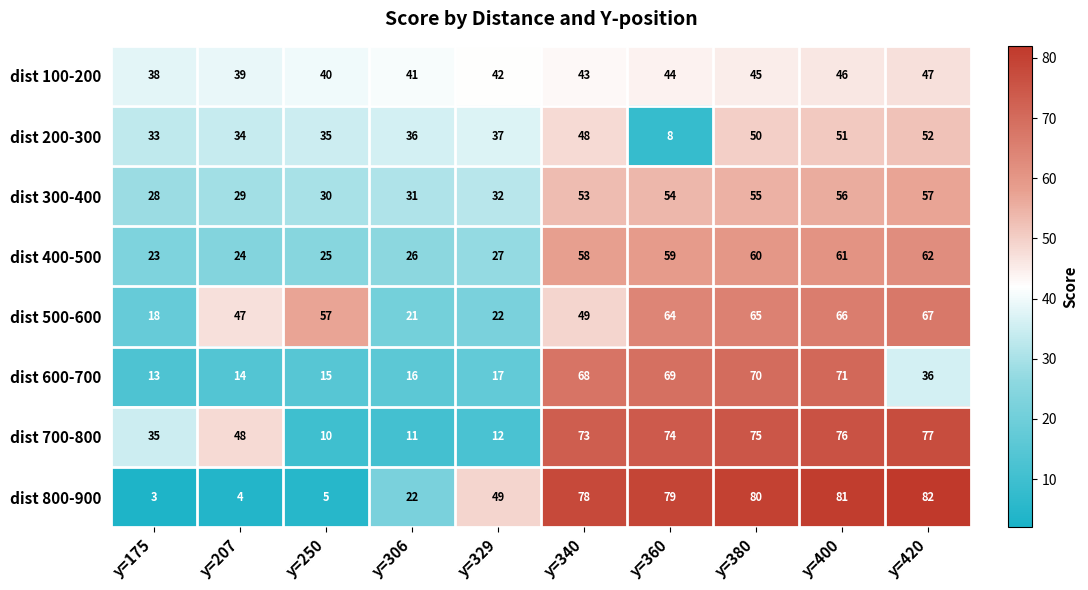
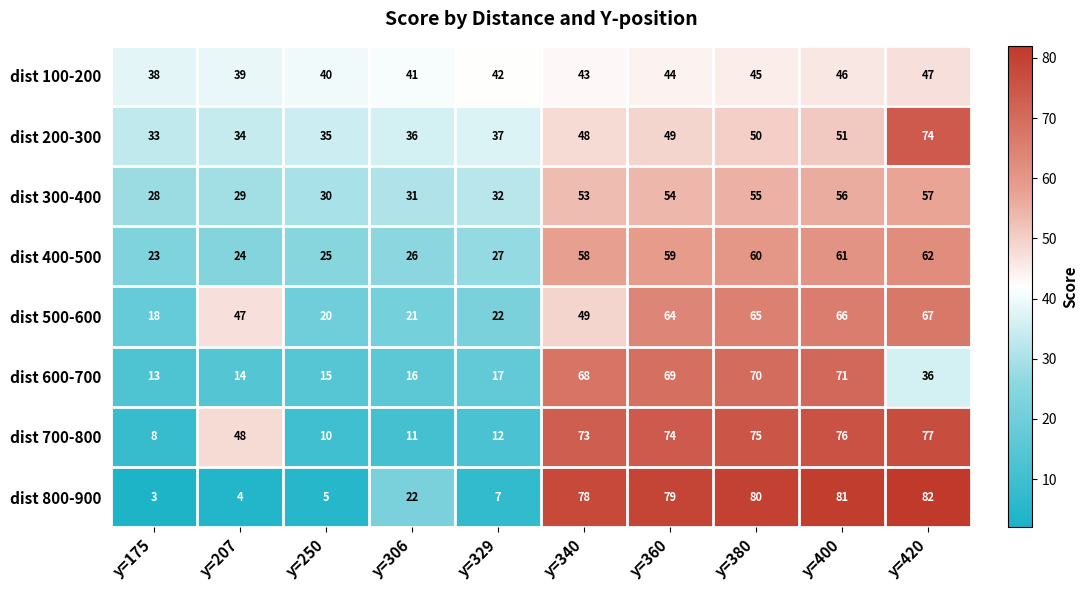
  {
    "dist 100-200": {
      "y=175": 38,
      "y=207": 39,
      "y=250": 40,
      "y=306": 41,
      "y=329": 42,
      "y=340": 43,
      "y=360": 44,
      "y=380": 45,
      "y=400": 46,
      "y=420": 47
    },
    "dist 200-300": {
      "y=175": 33,
      "y=207": 34,
      "y=250": 35,
      "y=306": 36,
      "y=329": 37,
      "y=340": 48,
-     "y=360": 8,
+     "y=360": 49,
      "y=380": 50,
      "y=400": 51,
-     "y=420": 52
+     "y=420": 74
    },
    "dist 300-400": {
      "y=175": 28,
      "y=207": 29,
      "y=250": 30,
      "y=306": 31,
      "y=329": 32,
      "y=340": 53,
      "y=360": 54,
      "y=380": 55,
      "y=400": 56,
      "y=420": 57
    },
    "dist 400-500": {
      "y=175": 23,
      "y=207": 24,
      "y=250": 25,
      "y=306": 26,
      "y=329": 27,
      "y=340": 58,
      "y=360": 59,
      "y=380": 60,
      "y=400": 61,
      "y=420": 62
    },
    "dist 500-600": {
      "y=175": 18,
      "y=207": 47,
-     "y=250": 57,
+     "y=250": 20,
      "y=306": 21,
      "y=329": 22,
      "y=340": 49,
      "y=360": 64,
      "y=380": 65,
      "y=400": 66,
      "y=420": 67
    },
    "dist 600-700": {
      "y=175": 13,
      "y=207": 14,
      "y=250": 15,
      "y=306": 16,
      "y=329": 17,
      "y=340": 68,
      "y=360": 69,
      "y=380": 70,
      "y=400": 71,
      "y=420": 36
    },
    "dist 700-800": {
-     "y=175": 35,
+     "y=175": 8,
      "y=207": 48,
      "y=250": 10,
      "y=306": 11,
      "y=329": 12,
      "y=340": 73,
      "y=360": 74,
      "y=380": 75,
      "y=400": 76,
      "y=420": 77
    },
    "dist 800-900": {
      "y=175": 3,
      "y=207": 4,
      "y=250": 5,
      "y=306": 22,
-     "y=329": 49,
+     "y=329": 7,
      "y=340": 78,
      "y=360": 79,
      "y=380": 80,
      "y=400": 81,
      "y=420": 82
    }
  }
